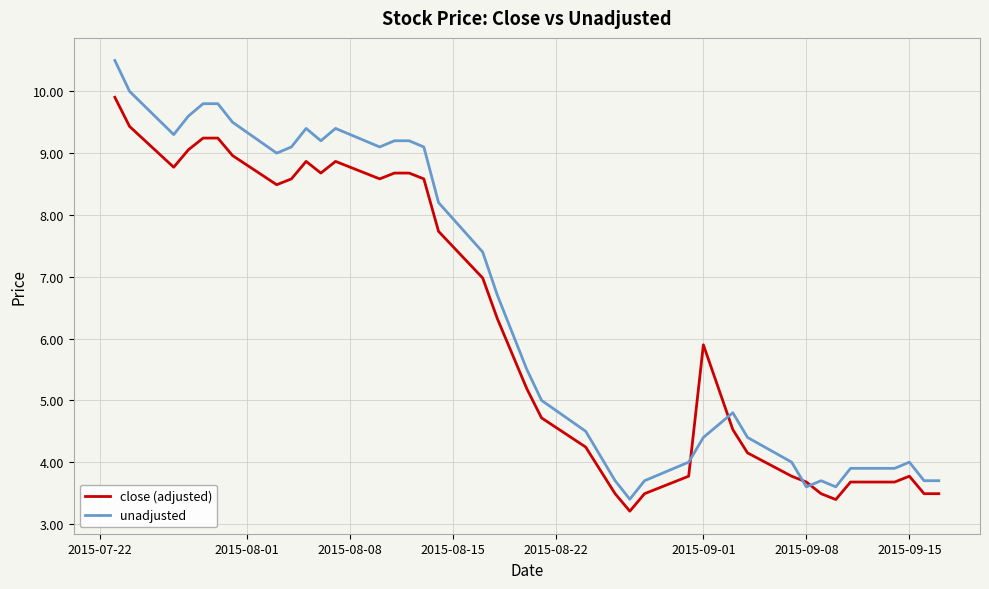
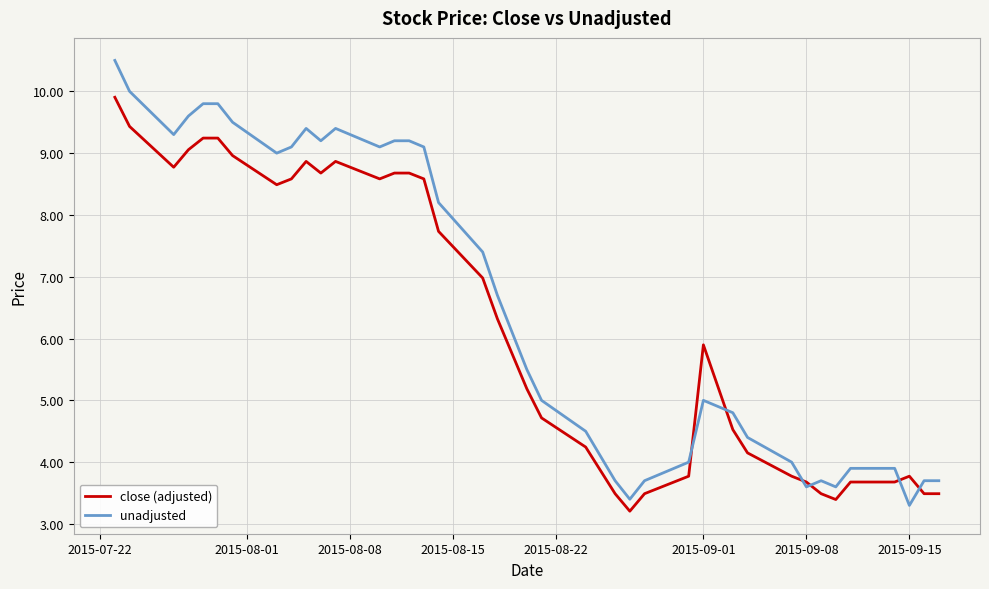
  {
    "close (adjusted)": {
      "2015-09-01": 5.9,
      "2015-09-08": 3.7,
      "2015-09-15": 3.8
    },
    "unadjusted": {
-     "2015-09-01": 4.4,
+     "2015-09-01": 5.0,
      "2015-09-08": 3.6,
-     "2015-09-15": 4.0
+     "2015-09-15": 3.3
    }
  }
